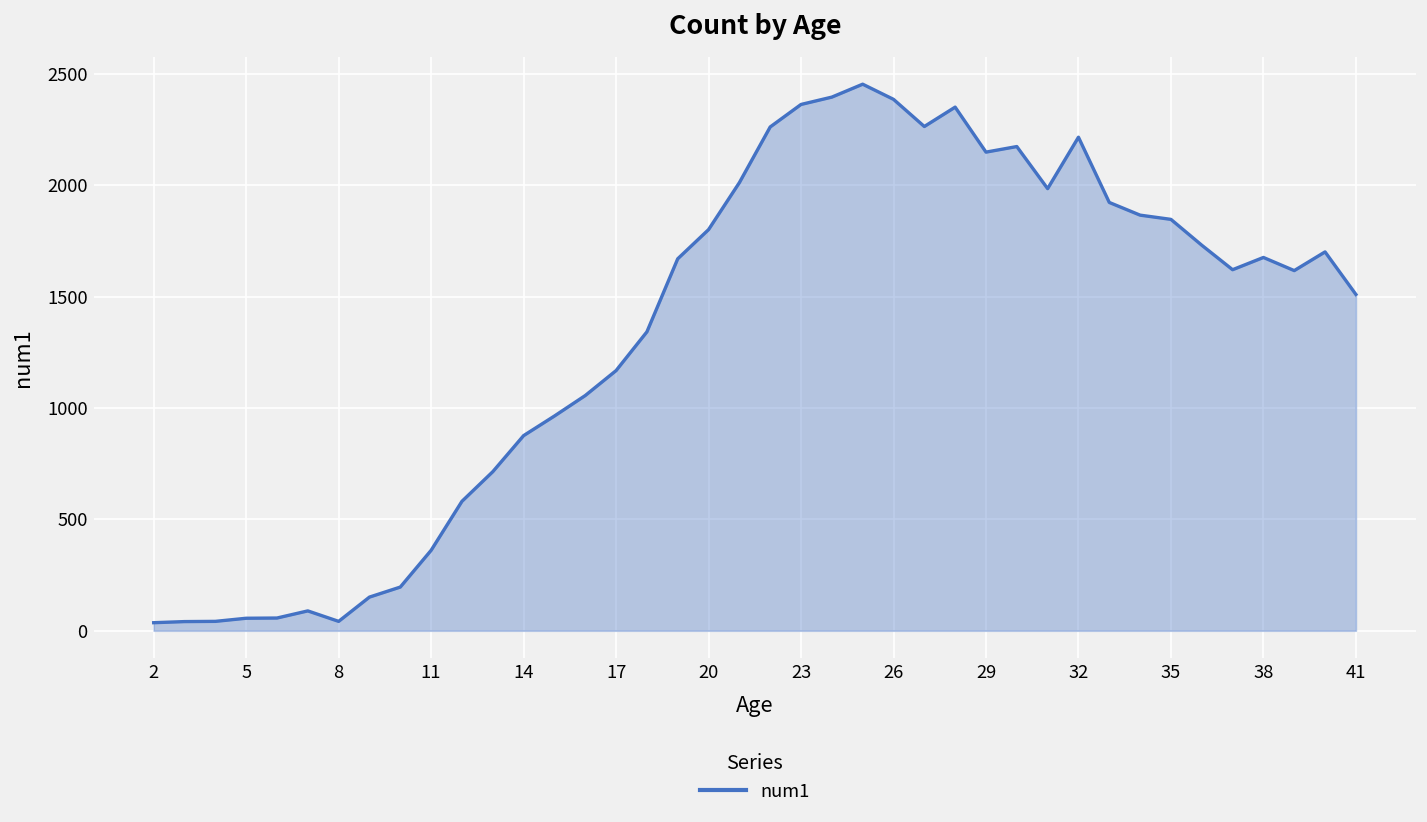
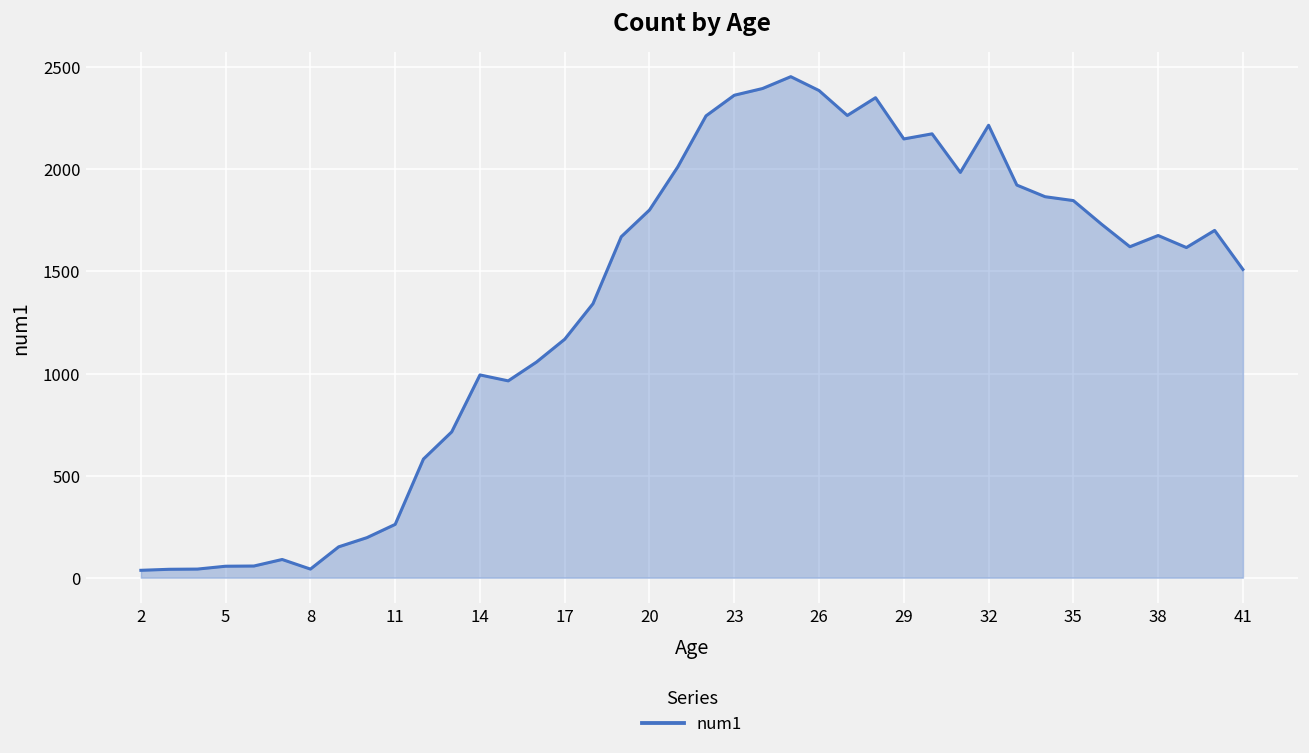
  {
    "2": 40,
    "5": 60,
    "8": 40,
-   "11": 360,
-   "14": 880,
+   "11": 260,
+   "14": 990,
    "17": 1170,
    "20": 1800,
    "23": 2360,
    "26": 2390,
    "29": 2150,
    "32": 2220,
    "35": 1850,
    "38": 1680,
    "41": 1510
  }
